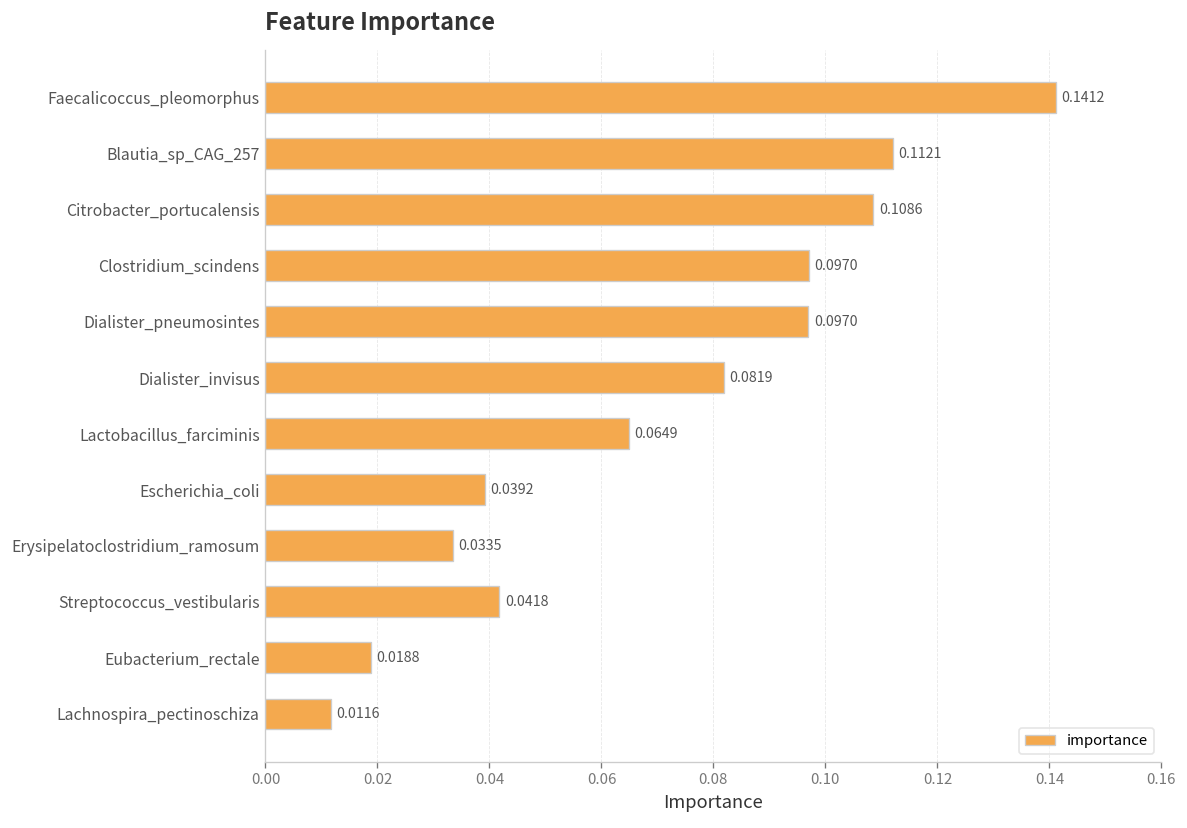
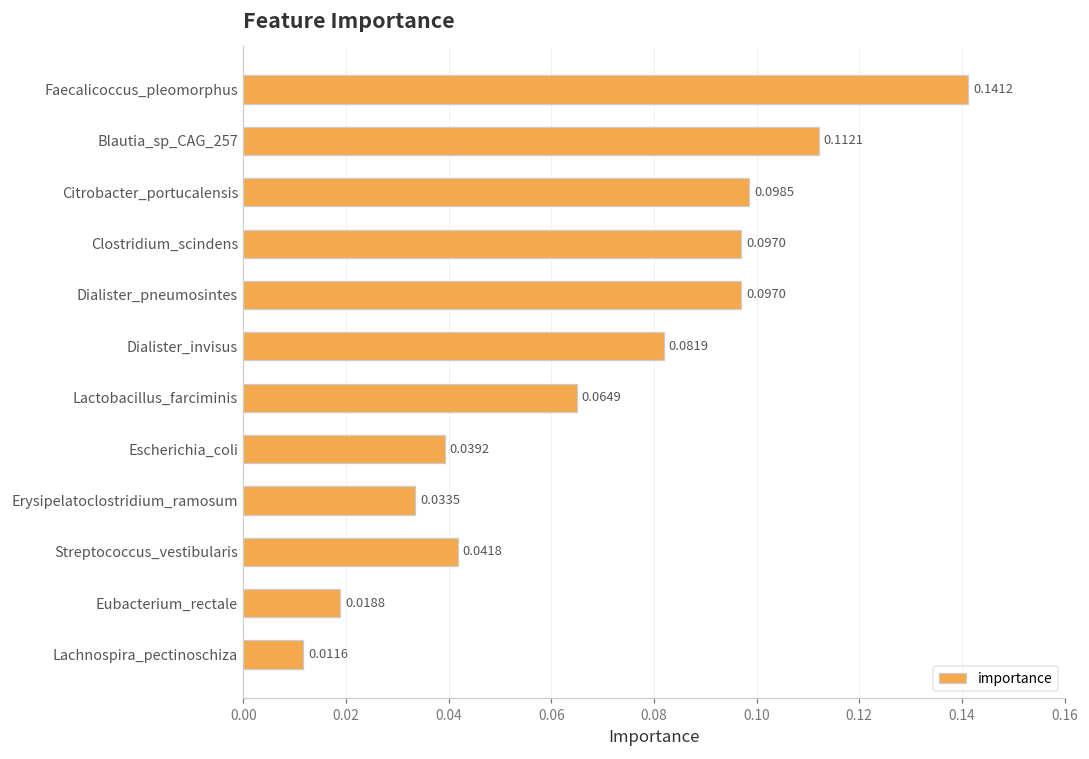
  {
    "Faecalicoccus_pleomorphus": 0.1412,
    "Blautia_sp_CAG_257": 0.1121,
-   "Citrobacter_portucalensis": 0.1086,
+   "Citrobacter_portucalensis": 0.0985,
    "Clostridium_scindens": 0.0970,
    "Dialister_pneumosintes": 0.0970,
    "Dialister_invisus": 0.0819,
    "Lactobacillus_farciminis": 0.0649,
    "Escherichia_coli": 0.0392,
    "Erysipelatoclostridium_ramosum": 0.0335,
    "Streptococcus_vestibularis": 0.0418,
    "Eubacterium_rectale": 0.0188,
    "Lachnospira_pectinoschiza": 0.0116
  }
